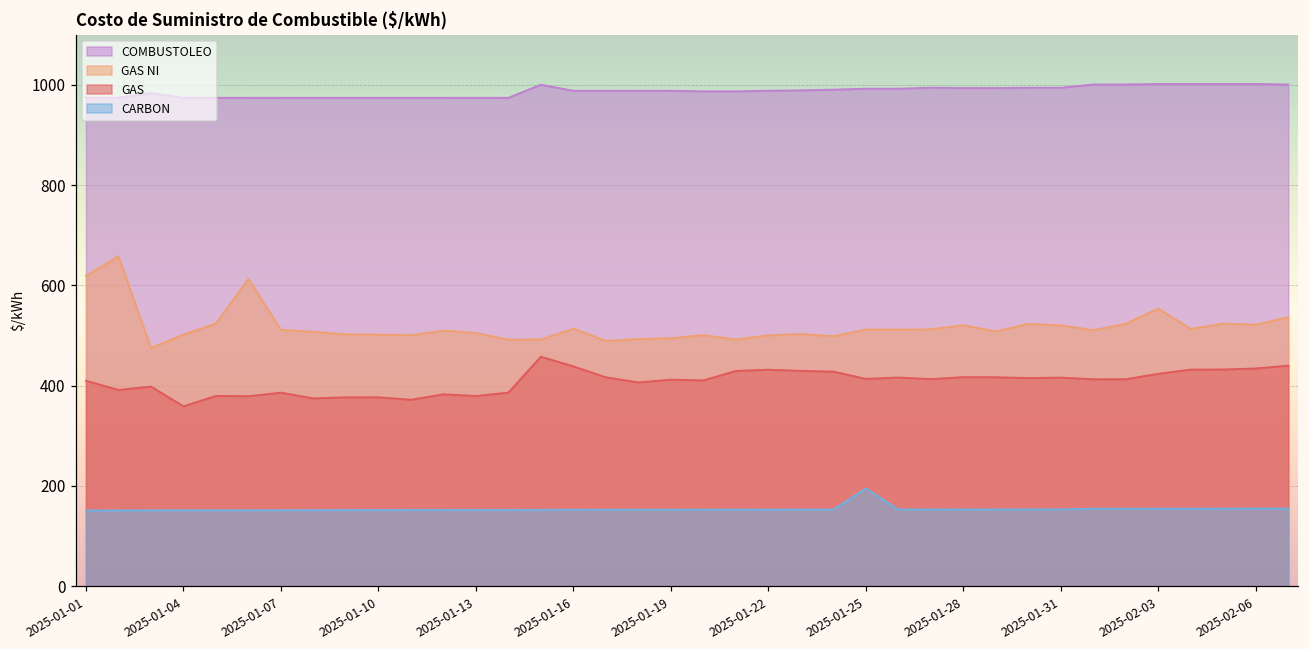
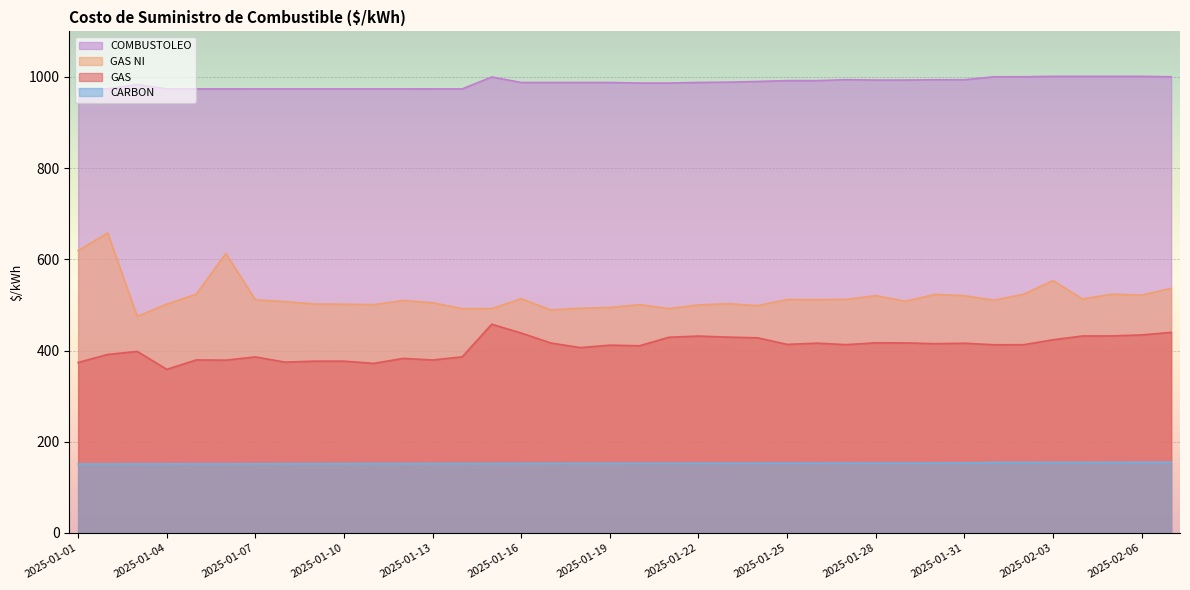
  {
    "COMBUSTOLEO": {
      "2025-01-07": 970,
      "2025-01-10": 970,
      "2025-01-13": 970,
      "2025-01-16": 990,
      "2025-01-19": 990,
      "2025-01-22": 990,
      "2025-01-25": 990,
      "2025-01-28": 990,
      "2025-01-31": 990,
      "2025-02-03": 1000,
      "2025-02-06": 1000
    },
    "GAS NI": {
      "2025-01-01": 620,
      "2025-01-04": 500,
      "2025-01-07": 510,
      "2025-01-10": 500,
      "2025-01-13": 500,
      "2025-01-16": 510,
      "2025-01-19": 490,
      "2025-01-22": 500,
      "2025-01-25": 510,
      "2025-01-28": 520,
      "2025-01-31": 520,
      "2025-02-03": 550,
      "2025-02-06": 520
    },
    "GAS": {
-     "2025-01-01": 410,
+     "2025-01-01": 370,
      "2025-01-04": 360,
      "2025-01-07": 390,
      "2025-01-10": 380,
      "2025-01-13": 380,
      "2025-01-16": 440,
      "2025-01-19": 410,
      "2025-01-22": 430,
      "2025-01-25": 410,
      "2025-01-28": 420,
      "2025-01-31": 420,
      "2025-02-03": 420,
      "2025-02-06": 430
    },
    "CARBON": {
      "2025-01-01": 150,
      "2025-01-04": 150,
      "2025-01-07": 150,
      "2025-01-10": 150,
      "2025-01-13": 150,
      "2025-01-16": 150,
      "2025-01-19": 150,
      "2025-01-22": 150,
-     "2025-01-25": 200,
+     "2025-01-25": 150,
      "2025-01-28": 150,
      "2025-01-31": 150,
      "2025-02-03": 150,
      "2025-02-06": 150
    }
  }
